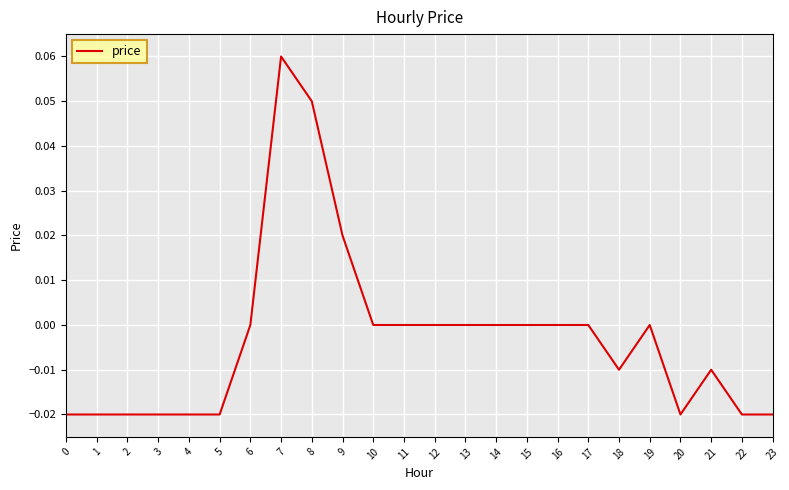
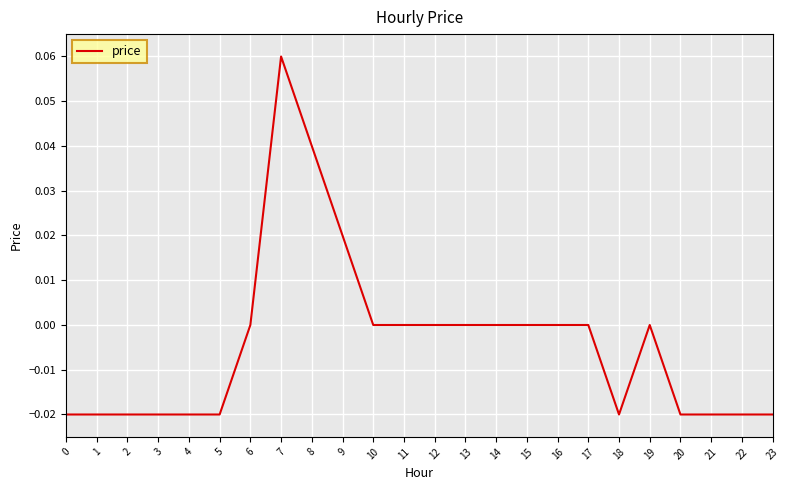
  {
    "0": -0.02,
    "1": -0.02,
    "2": -0.02,
    "3": -0.02,
    "4": -0.02,
    "5": -0.02,
    "6": 0.00,
    "7": 0.06,
-   "8": 0.05,
+   "8": 0.04,
    "9": 0.02,
    "10": 0.00,
    "11": 0.00,
    "12": 0.00,
    "13": 0.00,
    "14": 0.00,
    "15": 0.00,
    "16": 0.00,
    "17": 0.00,
-   "18": -0.01,
+   "18": -0.02,
    "19": 0.00,
    "20": -0.02,
-   "21": -0.01,
+   "21": -0.02,
    "22": -0.02,
    "23": -0.02
  }
